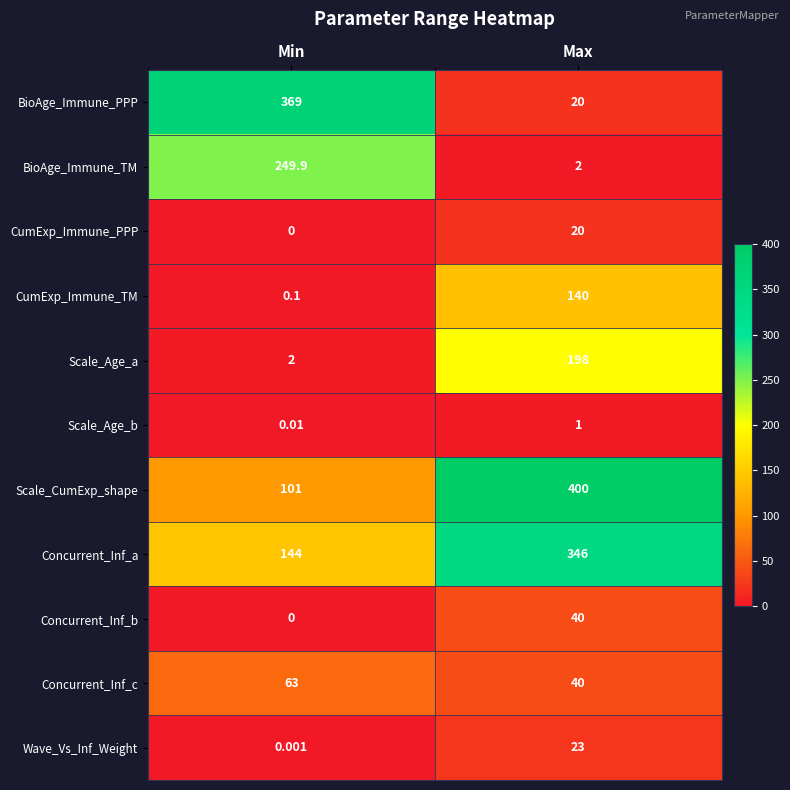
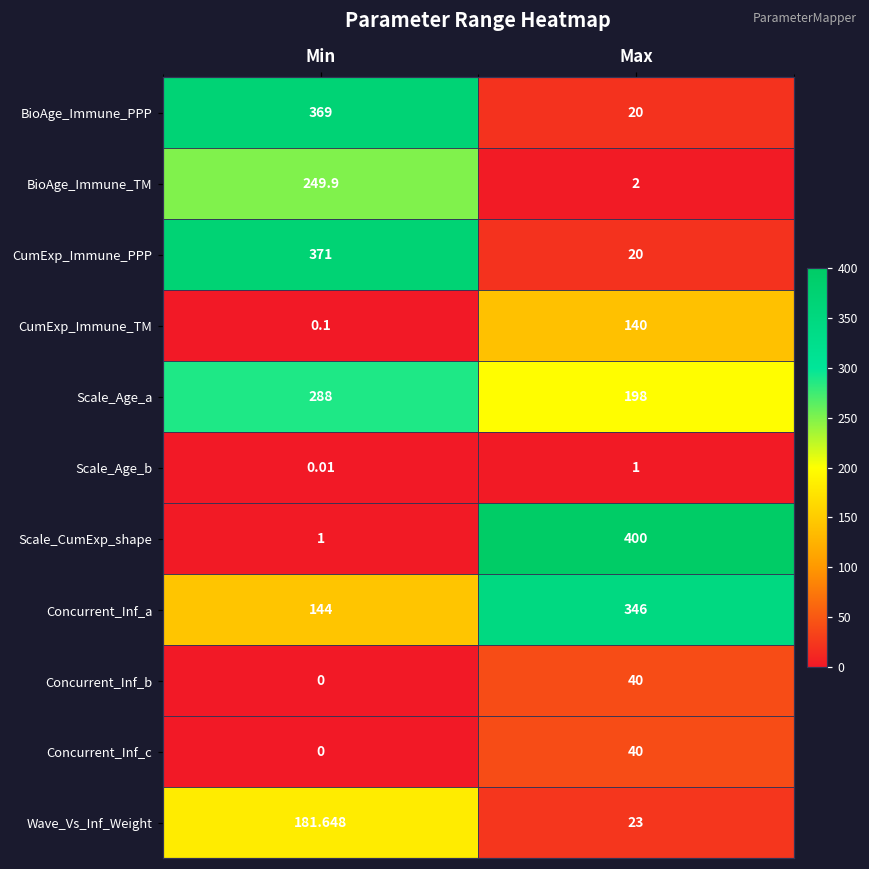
  {
    "BioAge_Immune_PPP": {
      "Min": 369,
      "Max": 20
    },
    "BioAge_Immune_TM": {
      "Min": 249.9,
      "Max": 2
    },
    "CumExp_Immune_PPP": {
-     "Min": 0,
+     "Min": 371,
      "Max": 20
    },
    "CumExp_Immune_TM": {
      "Min": 0.1,
      "Max": 140
    },
    "Scale_Age_a": {
-     "Min": 2,
+     "Min": 288,
      "Max": 198
    },
    "Scale_Age_b": {
      "Min": 0.01,
      "Max": 1
    },
    "Scale_CumExp_shape": {
-     "Min": 101,
+     "Min": 1,
      "Max": 400
    },
    "Concurrent_Inf_a": {
      "Min": 144,
      "Max": 346
    },
    "Concurrent_Inf_b": {
      "Min": 0,
      "Max": 40
    },
    "Concurrent_Inf_c": {
-     "Min": 63,
+     "Min": 0,
      "Max": 40
    },
    "Wave_Vs_Inf_Weight": {
-     "Min": 0.001,
+     "Min": 181.648,
      "Max": 23
    }
  }
